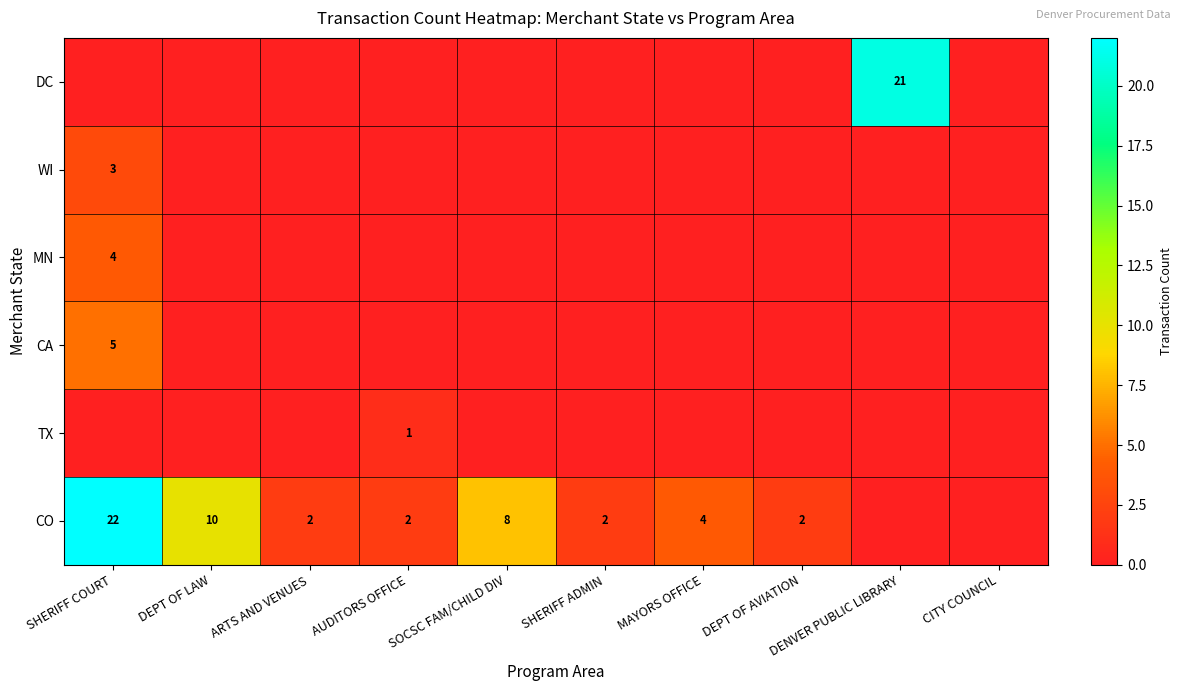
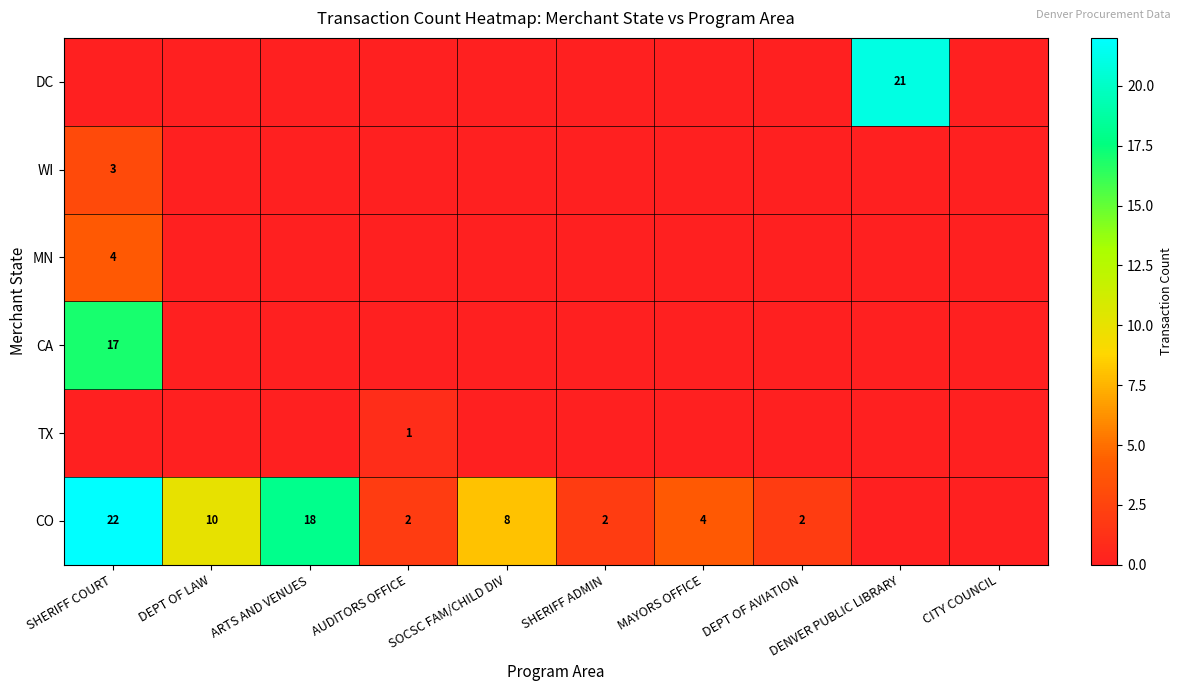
  {
    "DC": {
      "DENVER PUBLIC LIBRARY": 21
    },
    "WI": {
      "SHERIFF COURT": 3
    },
    "MN": {
      "SHERIFF COURT": 4
    },
    "CA": {
-     "SHERIFF COURT": 5
+     "SHERIFF COURT": 17
    },
    "TX": {
      "AUDITORS OFFICE": 1
    },
    "CO": {
      "SHERIFF COURT": 22,
      "DEPT OF LAW": 10,
-     "ARTS AND VENUES": 2,
+     "ARTS AND VENUES": 18,
      "AUDITORS OFFICE": 2,
      "SOCSC FAM/CHILD DIV": 8,
      "SHERIFF ADMIN": 2,
      "MAYORS OFFICE": 4,
      "DEPT OF AVIATION": 2
    }
  }
